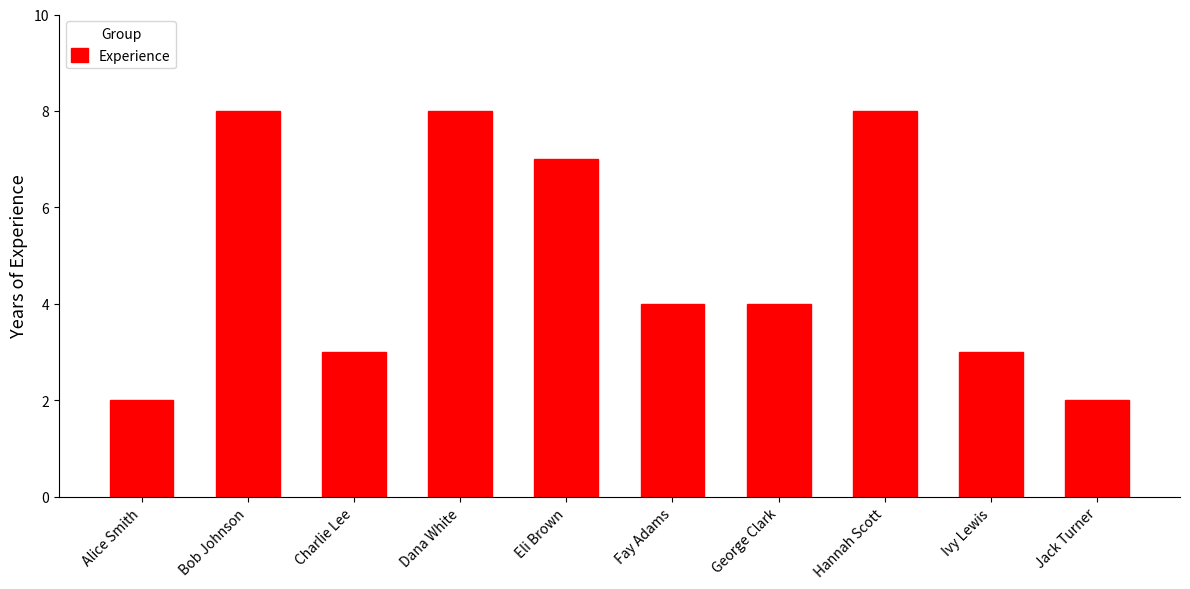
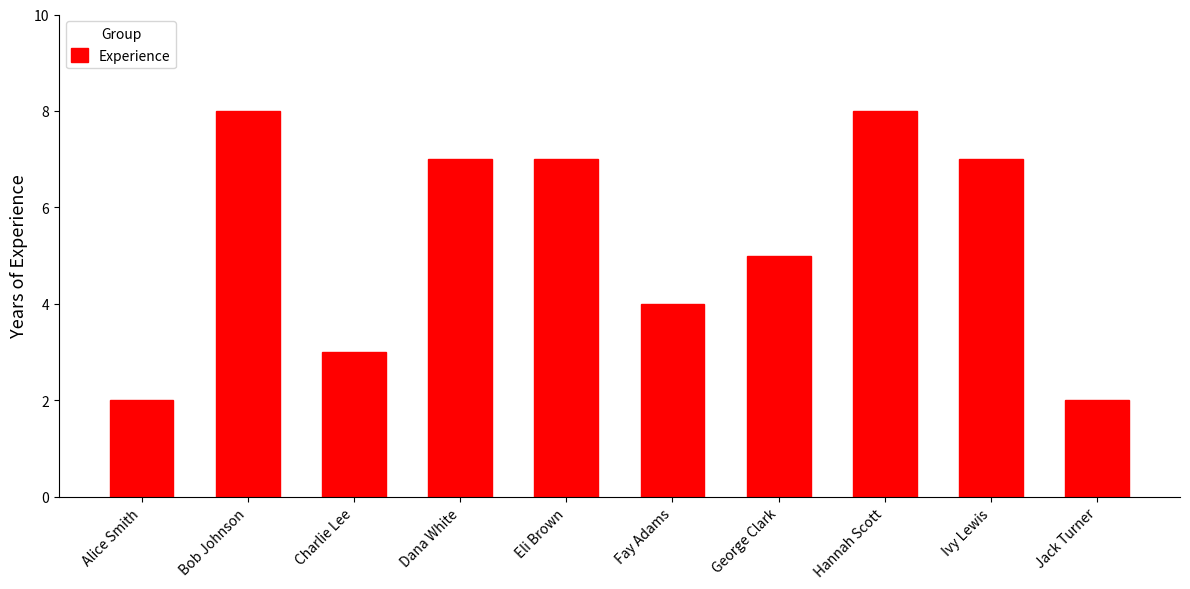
  {
    "Alice Smith": 2,
    "Bob Johnson": 8,
    "Charlie Lee": 3,
-   "Dana White": 8,
+   "Dana White": 7,
    "Eli Brown": 7,
    "Fay Adams": 4,
-   "George Clark": 4,
+   "George Clark": 5,
    "Hannah Scott": 8,
-   "Ivy Lewis": 3,
+   "Ivy Lewis": 7,
    "Jack Turner": 2
  }
